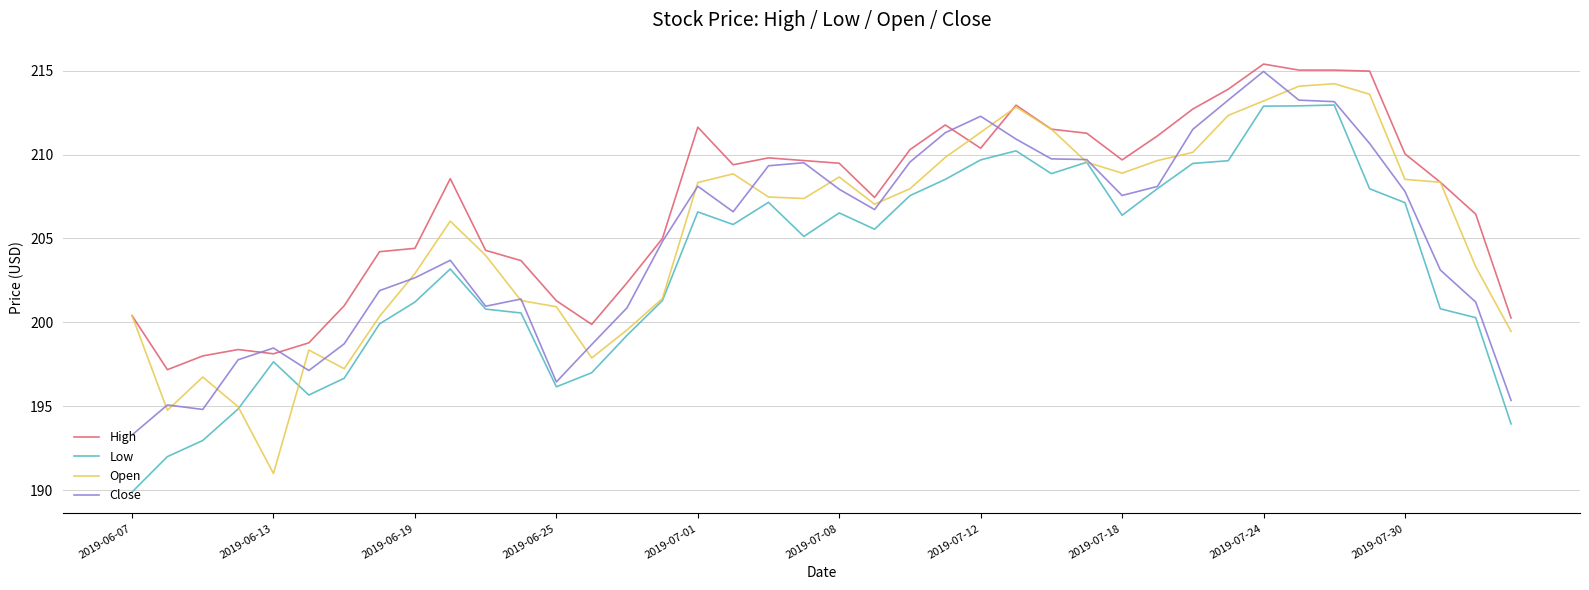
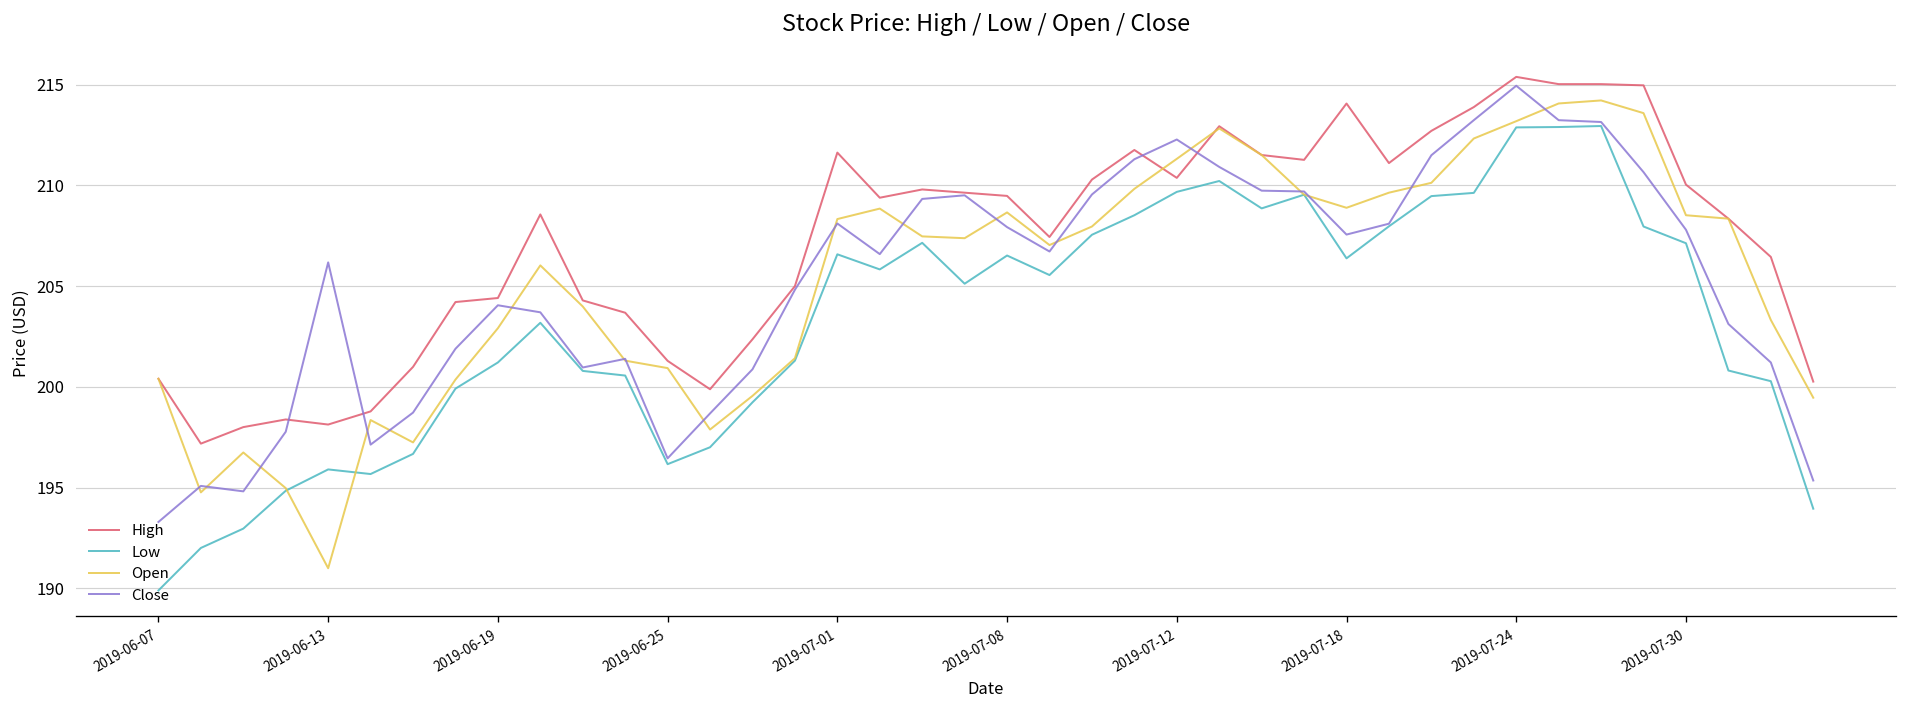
  {
    "High": {
      "2019-06-13": 198.1,
      "2019-06-19": 204.4,
      "2019-06-25": 201.3,
      "2019-07-01": 211.6,
      "2019-07-08": 209.5,
      "2019-07-12": 210.4,
-     "2019-07-18": 209.7,
+     "2019-07-18": 214.1,
      "2019-07-24": 215.4,
      "2019-07-30": 210.0
    },
    "Low": {
      "2019-06-07": 189.9,
-     "2019-06-13": 197.6,
+     "2019-06-13": 195.9,
      "2019-06-19": 201.2,
      "2019-06-25": 196.2,
      "2019-07-01": 206.6,
      "2019-07-08": 206.5,
      "2019-07-12": 209.7,
      "2019-07-18": 206.4,
      "2019-07-24": 212.9,
      "2019-07-30": 207.1
    },
    "Open": {
      "2019-06-13": 191.0,
      "2019-06-19": 202.9,
      "2019-06-25": 200.9,
      "2019-07-01": 208.3,
      "2019-07-08": 208.7,
      "2019-07-12": 211.3,
      "2019-07-18": 208.9,
      "2019-07-24": 213.2,
      "2019-07-30": 208.5
    },
    "Close": {
      "2019-06-07": 193.3,
-     "2019-06-13": 198.5,
-     "2019-06-19": 202.7,
+     "2019-06-13": 206.2,
+     "2019-06-19": 204.1,
      "2019-06-25": 196.4,
      "2019-07-01": 208.1,
      "2019-07-08": 207.9,
      "2019-07-12": 212.3,
      "2019-07-18": 207.6,
      "2019-07-24": 214.9,
      "2019-07-30": 207.8
    }
  }
